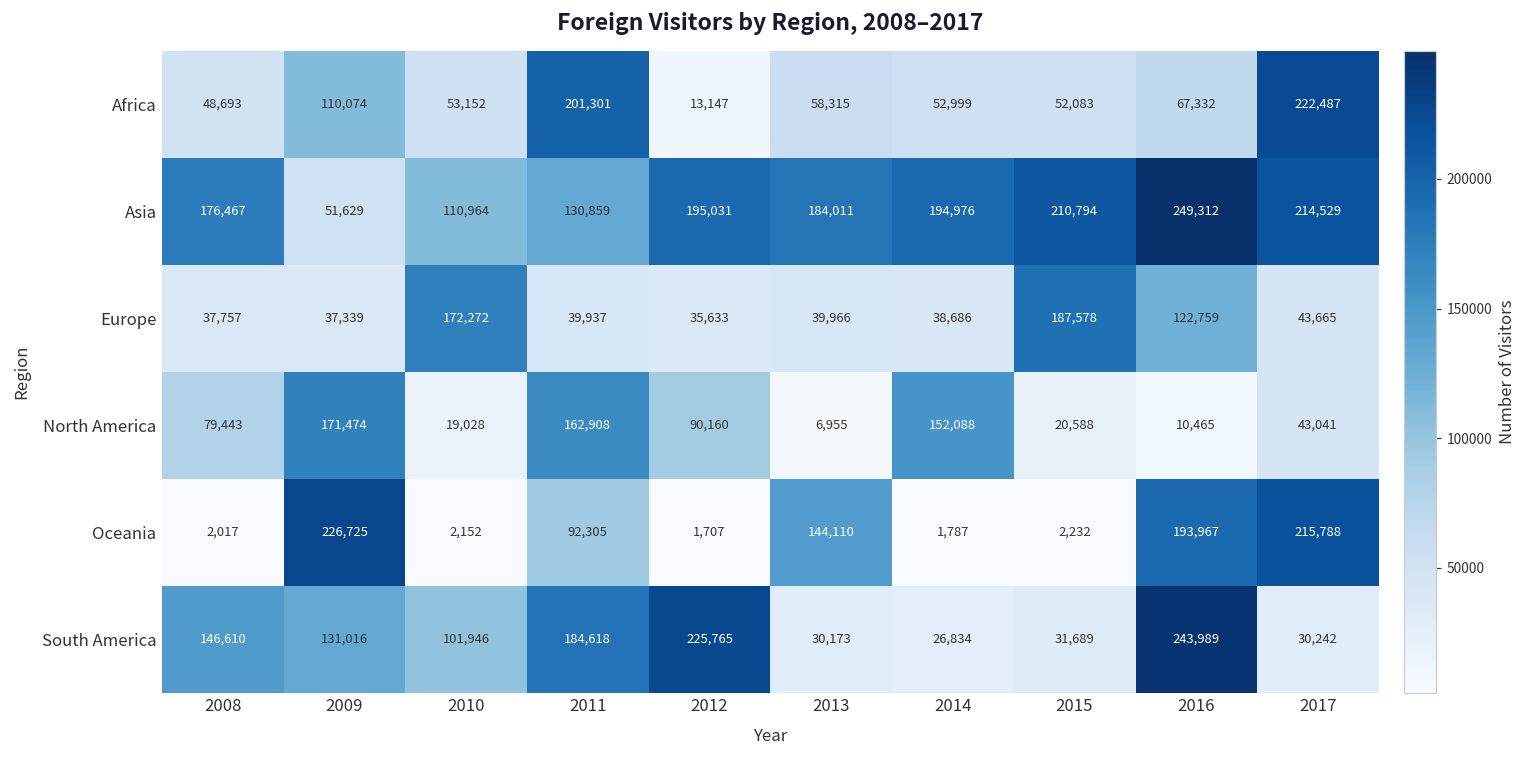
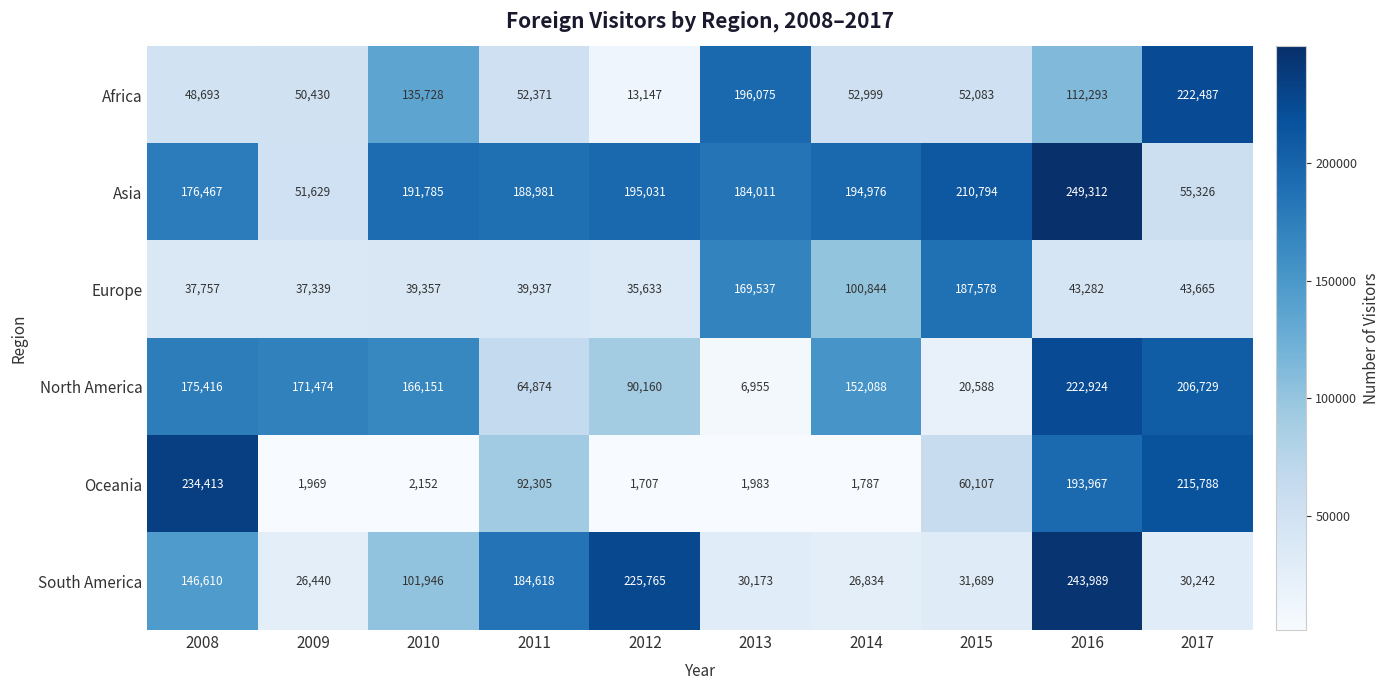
  {
    "Africa": {
      "2008": "48,693",
-     "2009": "110,074",
-     "2010": "53,152",
-     "2011": "201,301",
+     "2009": "50,430",
+     "2010": "135,728",
+     "2011": "52,371",
      "2012": "13,147",
-     "2013": "58,315",
+     "2013": "196,075",
      "2014": "52,999",
      "2015": "52,083",
-     "2016": "67,332",
+     "2016": "112,293",
      "2017": "222,487"
    },
    "Asia": {
      "2008": "176,467",
      "2009": "51,629",
-     "2010": "110,964",
-     "2011": "130,859",
+     "2010": "191,785",
+     "2011": "188,981",
      "2012": "195,031",
      "2013": "184,011",
      "2014": "194,976",
      "2015": "210,794",
      "2016": "249,312",
-     "2017": "214,529"
+     "2017": "55,326"
    },
    "Europe": {
      "2008": "37,757",
      "2009": "37,339",
-     "2010": "172,272",
+     "2010": "39,357",
      "2011": "39,937",
      "2012": "35,633",
-     "2013": "39,966",
-     "2014": "38,686",
+     "2013": "169,537",
+     "2014": "100,844",
      "2015": "187,578",
-     "2016": "122,759",
+     "2016": "43,282",
      "2017": "43,665"
    },
    "North America": {
-     "2008": "79,443",
+     "2008": "175,416",
      "2009": "171,474",
-     "2010": "19,028",
-     "2011": "162,908",
+     "2010": "166,151",
+     "2011": "64,874",
      "2012": "90,160",
      "2013": "6,955",
      "2014": "152,088",
      "2015": "20,588",
-     "2016": "10,465",
-     "2017": "43,041"
+     "2016": "222,924",
+     "2017": "206,729"
    },
    "Oceania": {
-     "2008": "2,017",
-     "2009": "226,725",
+     "2008": "234,413",
+     "2009": "1,969",
      "2010": "2,152",
      "2011": "92,305",
      "2012": "1,707",
-     "2013": "144,110",
+     "2013": "1,983",
      "2014": "1,787",
-     "2015": "2,232",
+     "2015": "60,107",
      "2016": "193,967",
      "2017": "215,788"
    },
    "South America": {
      "2008": "146,610",
-     "2009": "131,016",
+     "2009": "26,440",
      "2010": "101,946",
      "2011": "184,618",
      "2012": "225,765",
      "2013": "30,173",
      "2014": "26,834",
      "2015": "31,689",
      "2016": "243,989",
      "2017": "30,242"
    }
  }
